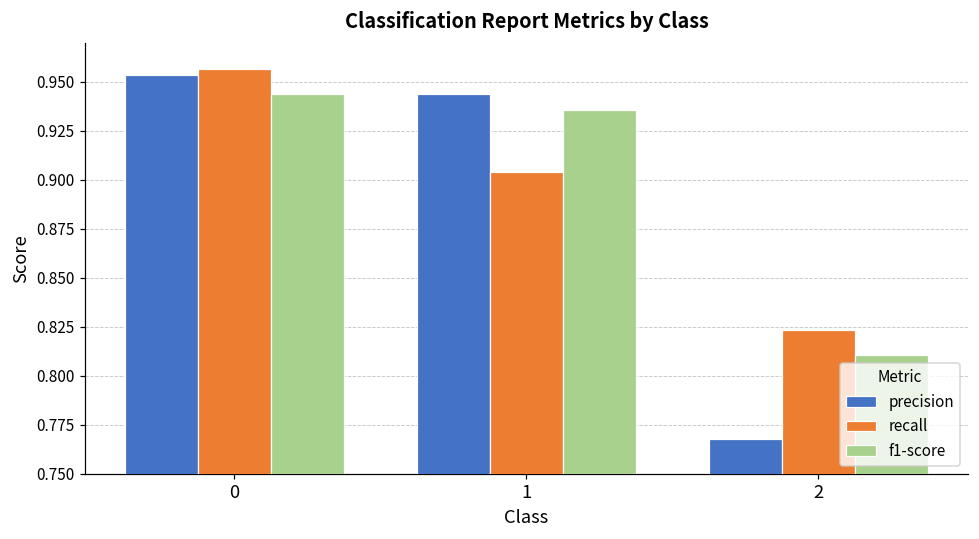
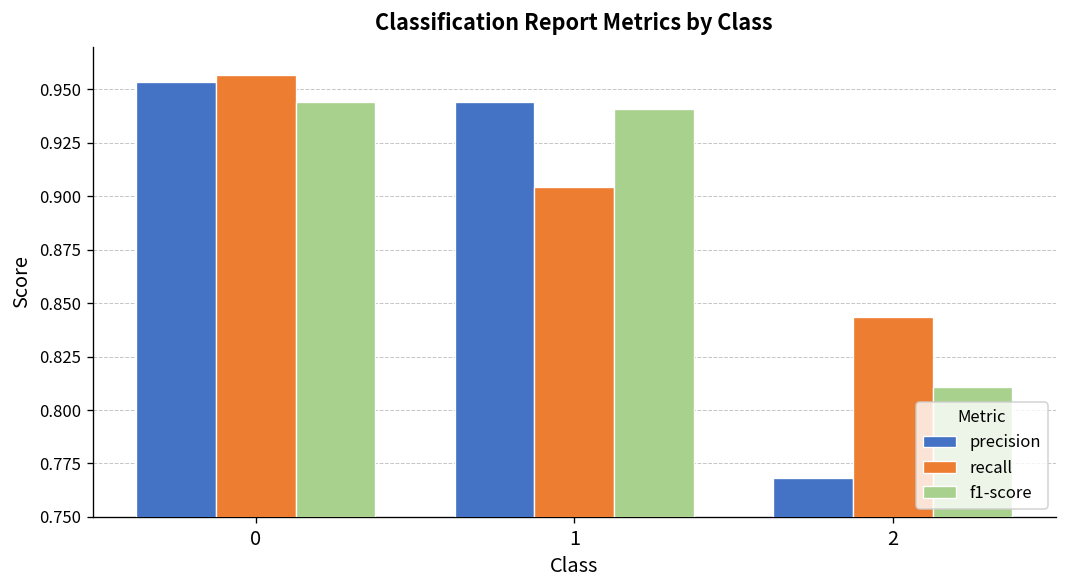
  {
    "precision": {
      "0": 0.954,
      "1": 0.944,
      "2": 0.768
    },
    "recall": {
      "0": 0.957,
      "1": 0.904,
-     "2": 0.824
+     "2": 0.844
    },
    "f1-score": {
      "0": 0.944,
-     "1": 0.936,
+     "1": 0.941,
      "2": 0.811
    }
  }
